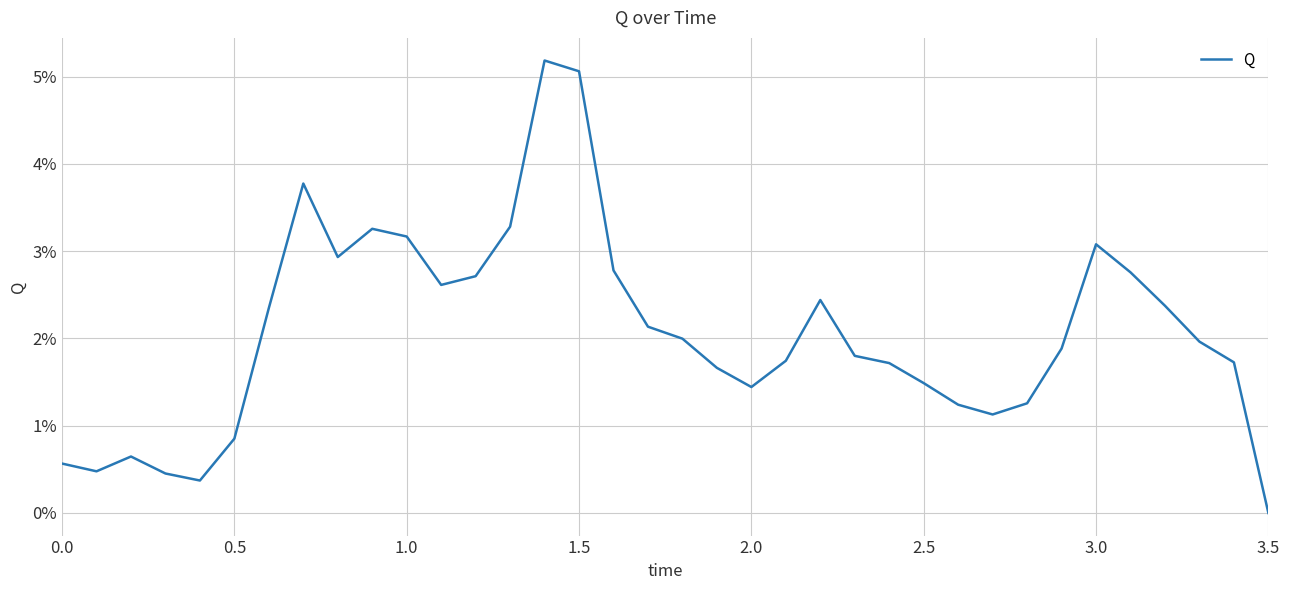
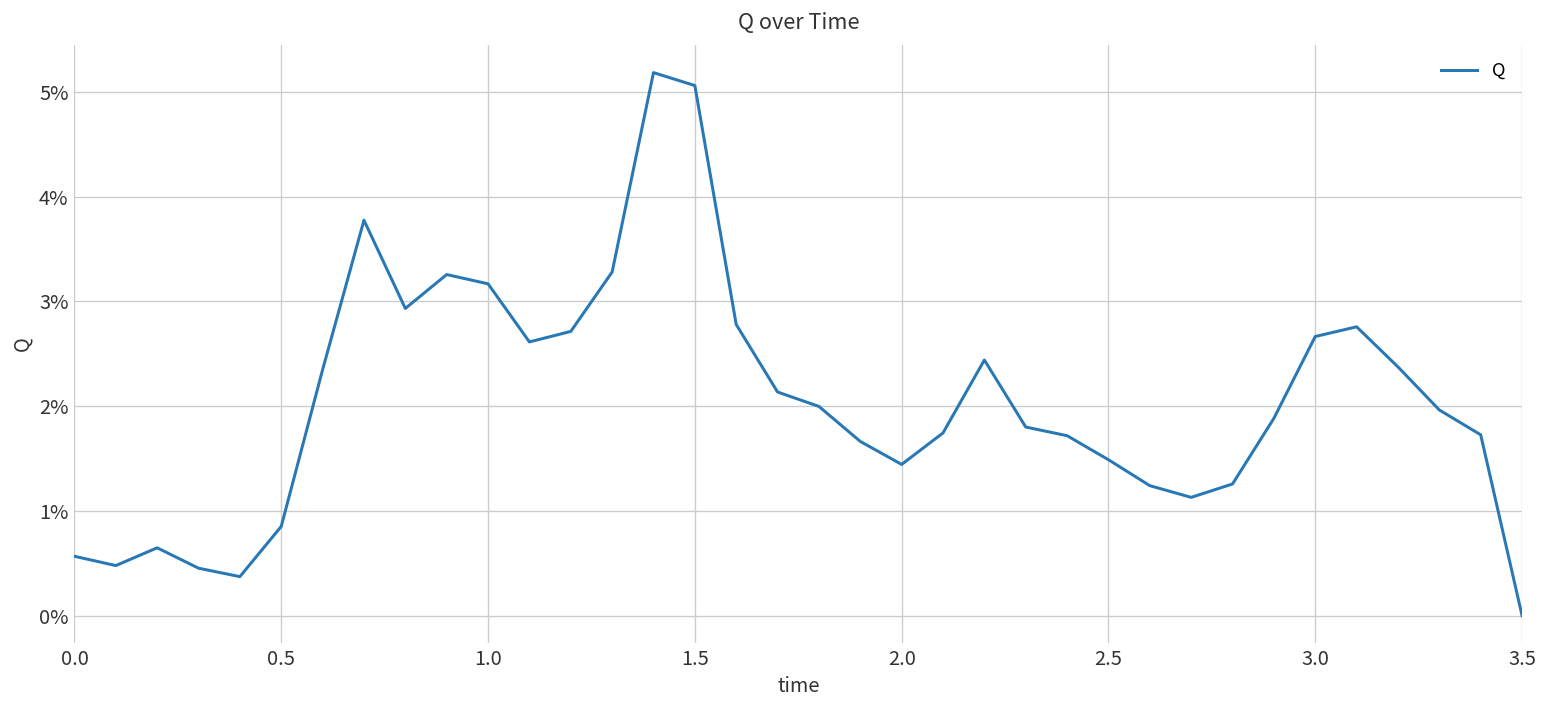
  {
    "0.0": "0.6%",
    "0.5": "0.9%",
    "1.0": "3.2%",
    "1.5": "5.1%",
    "2.0": "1.4%",
    "2.5": "1.5%",
-   "3.0": "3.1%",
+   "3.0": "2.7%",
    "3.5": "0.0%"
  }
